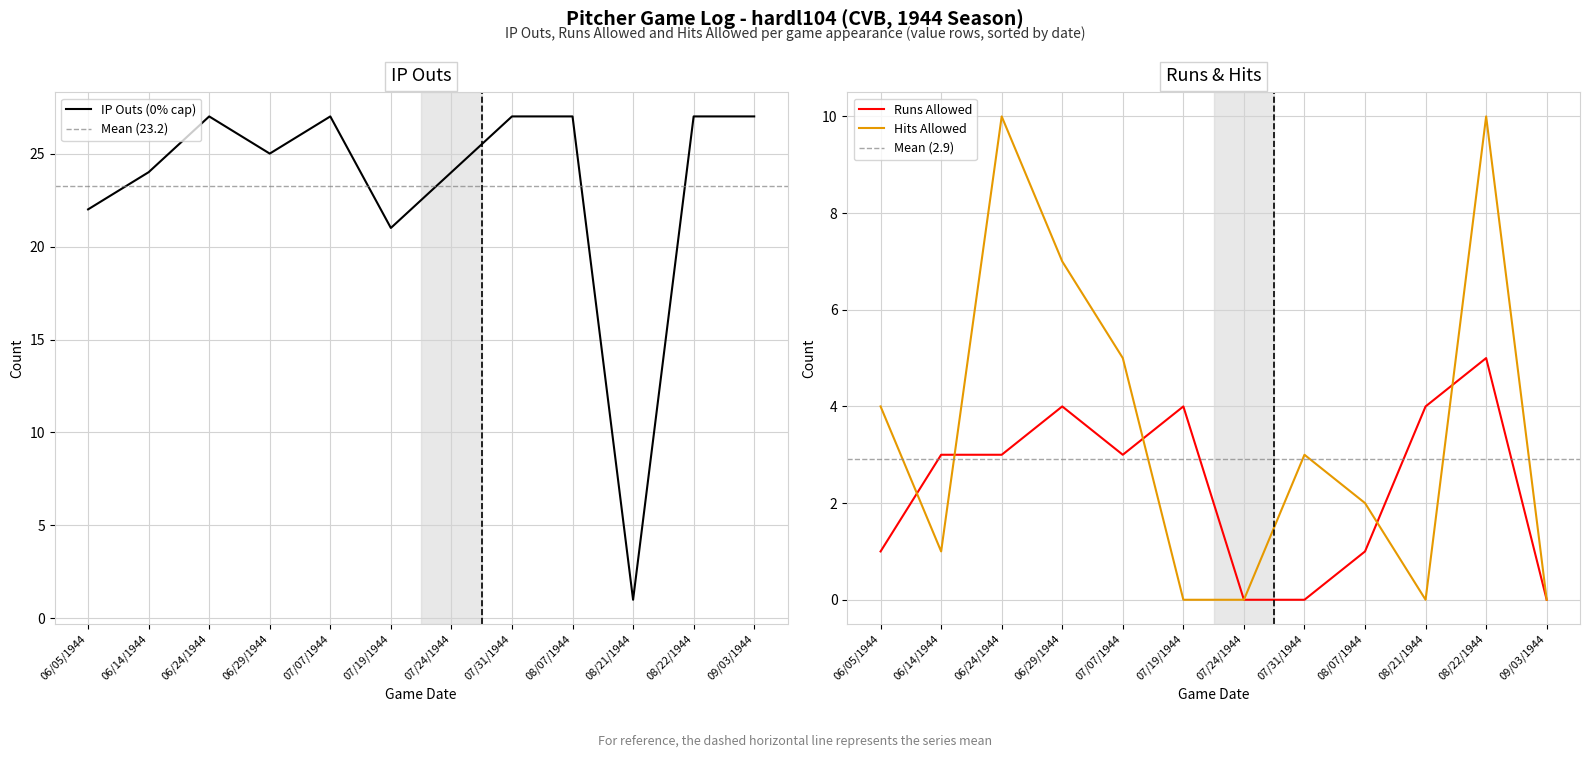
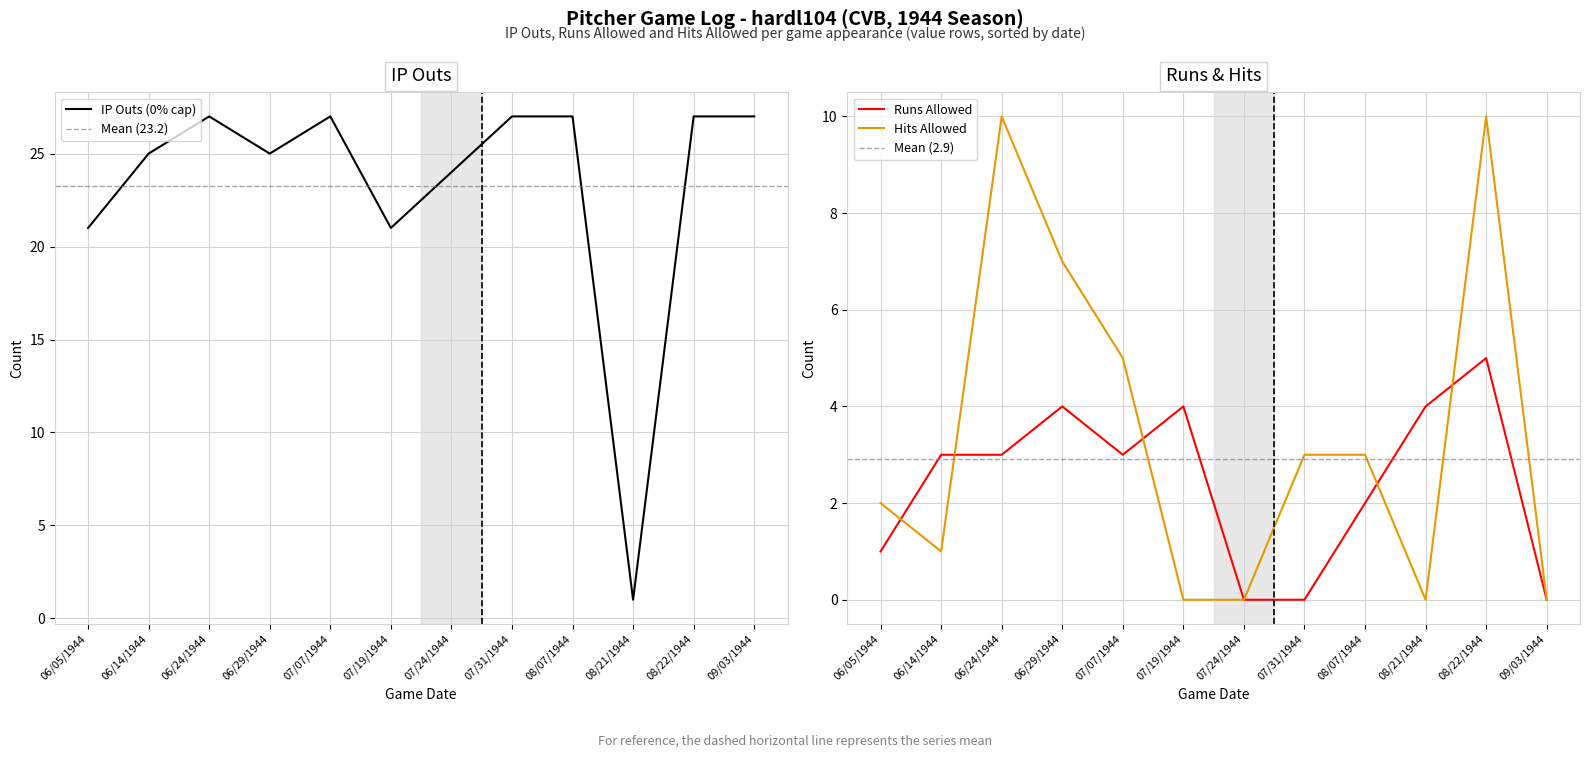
  {
    "IP Outs": {
-     "06/05/1944": 22,
-     "06/14/1944": 24,
+     "06/05/1944": 21,
+     "06/14/1944": 25,
      "06/24/1944": 27,
      "06/29/1944": 25,
      "07/07/1944": 27,
      "07/19/1944": 21,
      "07/24/1944": 24,
      "07/31/1944": 27,
      "08/07/1944": 27,
      "08/21/1944": 1,
      "08/22/1944": 27,
      "09/03/1944": 27
    },
    "Runs & Hits": {
      "Runs Allowed": {
        "06/05/1944": 1,
        "06/14/1944": 3,
        "06/24/1944": 3,
        "06/29/1944": 4,
        "07/07/1944": 3,
        "07/19/1944": 4,
        "07/31/1944": 0,
-       "08/07/1944": 1,
+       "08/07/1944": 2,
        "08/21/1944": 4,
        "08/22/1944": 5
      },
      "Hits Allowed": {
-       "06/05/1944": 4,
+       "06/05/1944": 2,
        "06/14/1944": 1,
        "06/24/1944": 10,
        "06/29/1944": 7,
        "07/07/1944": 5,
        "07/19/1944": 0,
        "07/31/1944": 3,
-       "08/07/1944": 2,
+       "08/07/1944": 3,
        "08/21/1944": 0,
        "08/22/1944": 10
      }
    }
  }
